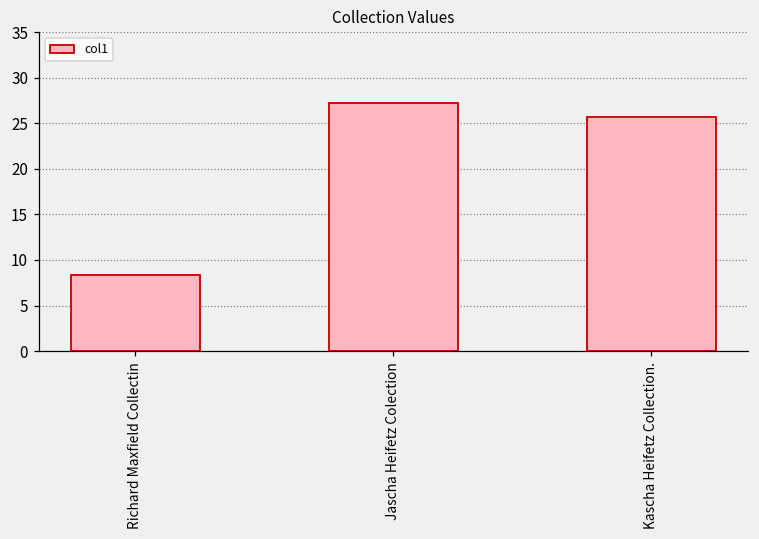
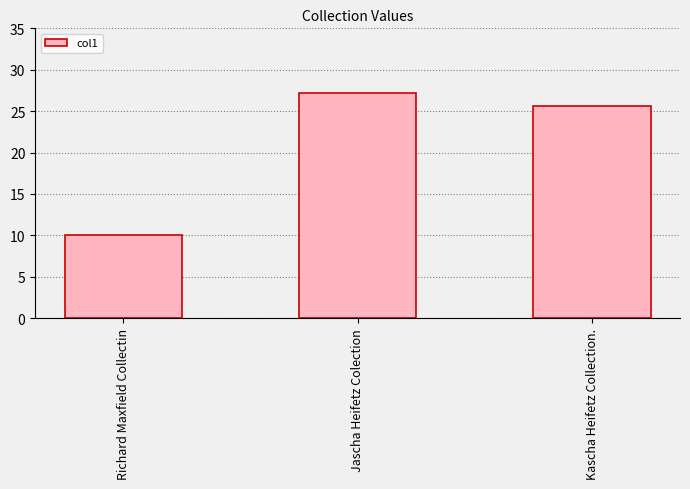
  {
-   "Richard Maxfield Collectin": 8,
+   "Richard Maxfield Collectin": 10,
    "Jascha Heifetz Colection": 27,
    "Kascha Heifetz Collection.": 26
  }
